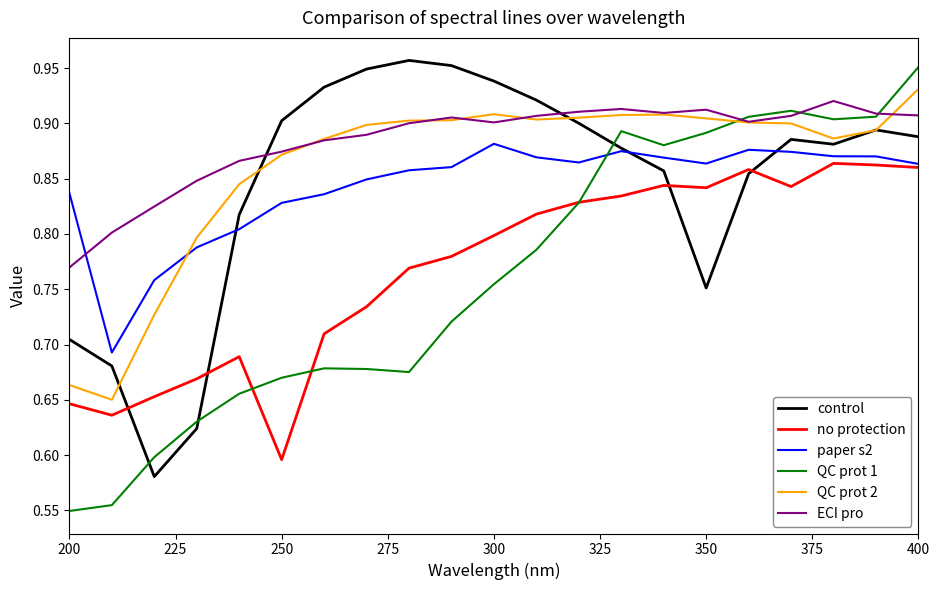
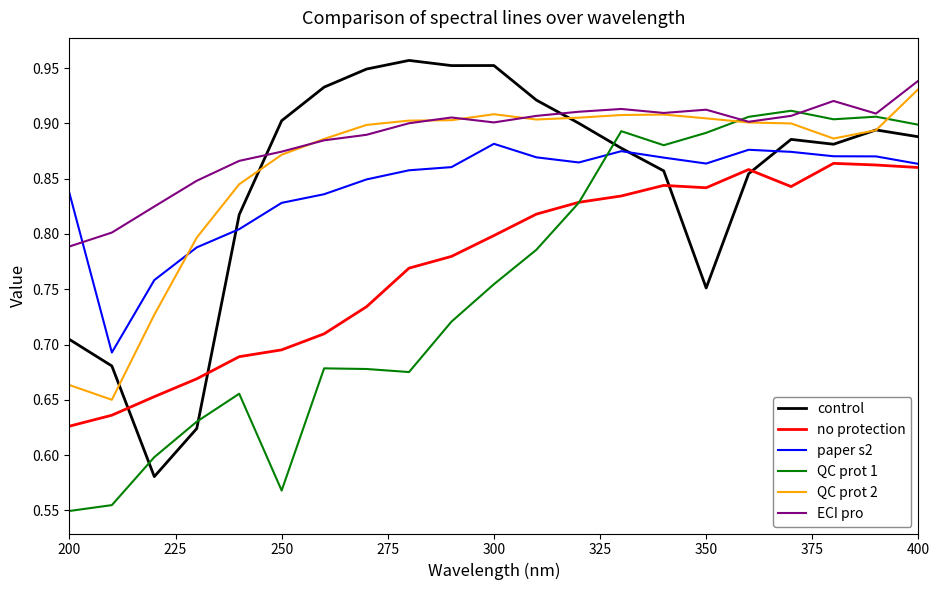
  {
    "control": {
      "200": 0.705,
      "250": 0.902,
-     "300": 0.938,
+     "300": 0.952,
      "350": 0.751,
      "400": 0.888
    },
    "no protection": {
-     "200": 0.646,
-     "250": 0.596,
+     "200": 0.626,
+     "250": 0.695,
      "300": 0.799,
      "350": 0.842,
      "400": 0.860
    },
    "paper s2": {
      "200": 0.837,
      "250": 0.828,
      "300": 0.882,
      "350": 0.864,
      "400": 0.863
    },
    "QC prot 1": {
      "200": 0.549,
-     "250": 0.670,
+     "250": 0.568,
      "300": 0.755,
      "350": 0.892,
-     "400": 0.951
+     "400": 0.899
    },
    "QC prot 2": {
      "200": 0.663,
      "250": 0.872,
      "300": 0.908,
      "350": 0.905,
      "400": 0.931
    },
    "ECI pro": {
-     "200": 0.770,
+     "200": 0.789,
      "250": 0.874,
      "300": 0.901,
      "350": 0.912,
-     "400": 0.907
+     "400": 0.939
    }
  }
